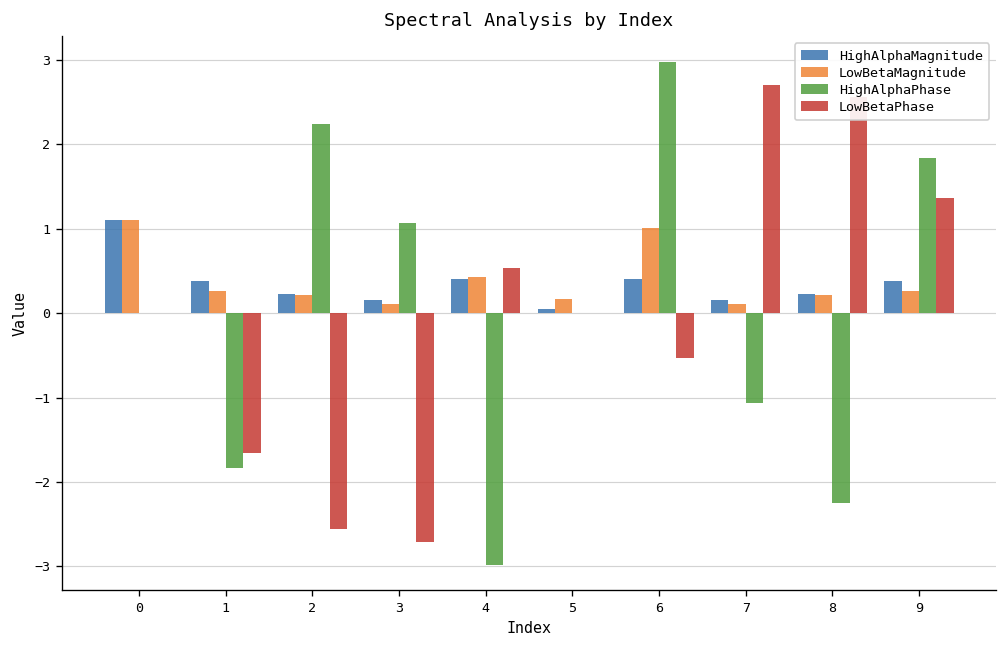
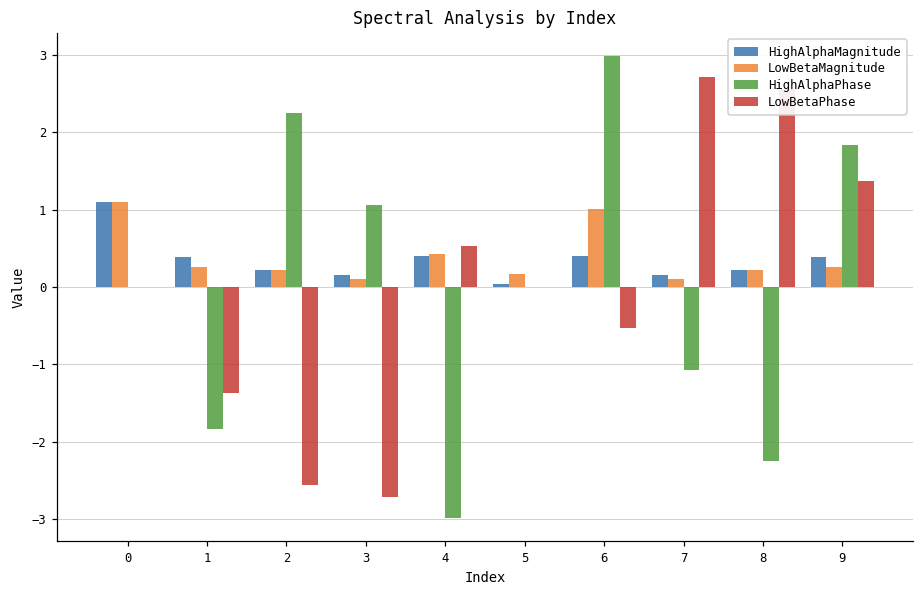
  {
    "HighAlphaMagnitude": {
      "0": 1.1,
      "1": 0.4,
      "2": 0.2,
      "3": 0.2,
      "4": 0.4,
      "5": 0.0,
      "6": 0.4,
      "7": 0.2,
      "8": 0.2,
      "9": 0.4
    },
    "LowBetaMagnitude": {
      "0": 1.1,
      "1": 0.3,
      "2": 0.2,
      "3": 0.1,
      "4": 0.4,
      "5": 0.2,
      "6": 1.0,
      "7": 0.1,
      "8": 0.2,
      "9": 0.3
    },
    "HighAlphaPhase": {
      "0": 0.0,
      "1": -1.8,
      "2": 2.2,
      "3": 1.1,
      "4": -3.0,
      "6": 3.0,
      "7": -1.1,
      "8": -2.2,
      "9": 1.8
    },
    "LowBetaPhase": {
      "0": 0.0,
-     "1": -1.7,
+     "1": -1.4,
      "2": -2.6,
      "3": -2.7,
      "4": 0.5,
      "6": -0.5,
      "7": 2.7,
      "9": 1.4
    }
  }
